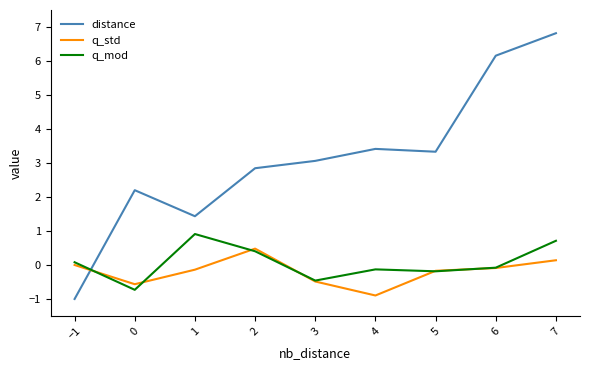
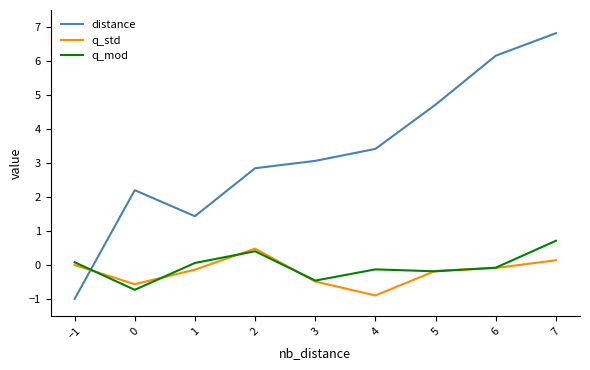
  {
    "distance": {
      "−1": -1.0,
      "0": 2.2,
      "1": 1.4,
      "2": 2.8,
      "3": 3.1,
      "4": 3.4,
-     "5": 3.3,
+     "5": 4.7,
      "6": 6.2,
      "7": 6.8
    },
    "q_std": {
      "−1": 0.0,
      "0": -0.6,
      "1": -0.1,
      "2": 0.5,
      "4": -0.9,
      "7": 0.1
    },
    "q_mod": {
      "−1": 0.1,
      "0": -0.7,
-     "1": 0.9,
+     "1": 0.1,
      "2": 0.4,
      "4": -0.1,
      "7": 0.7
    }
  }
